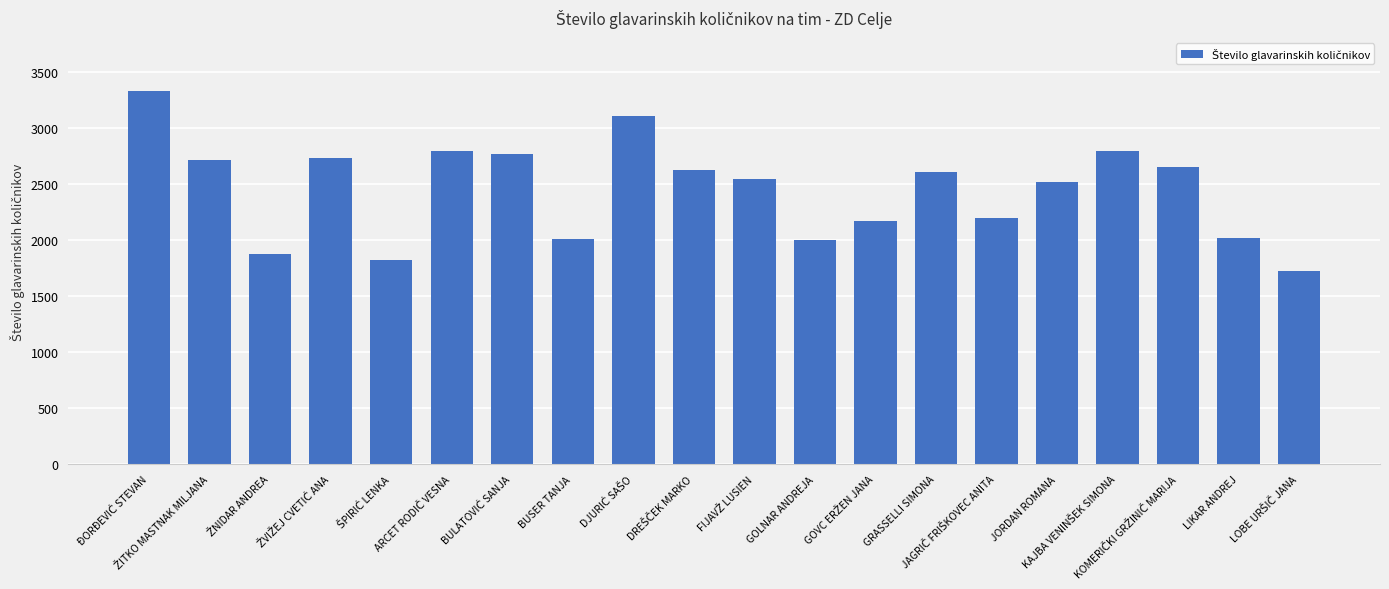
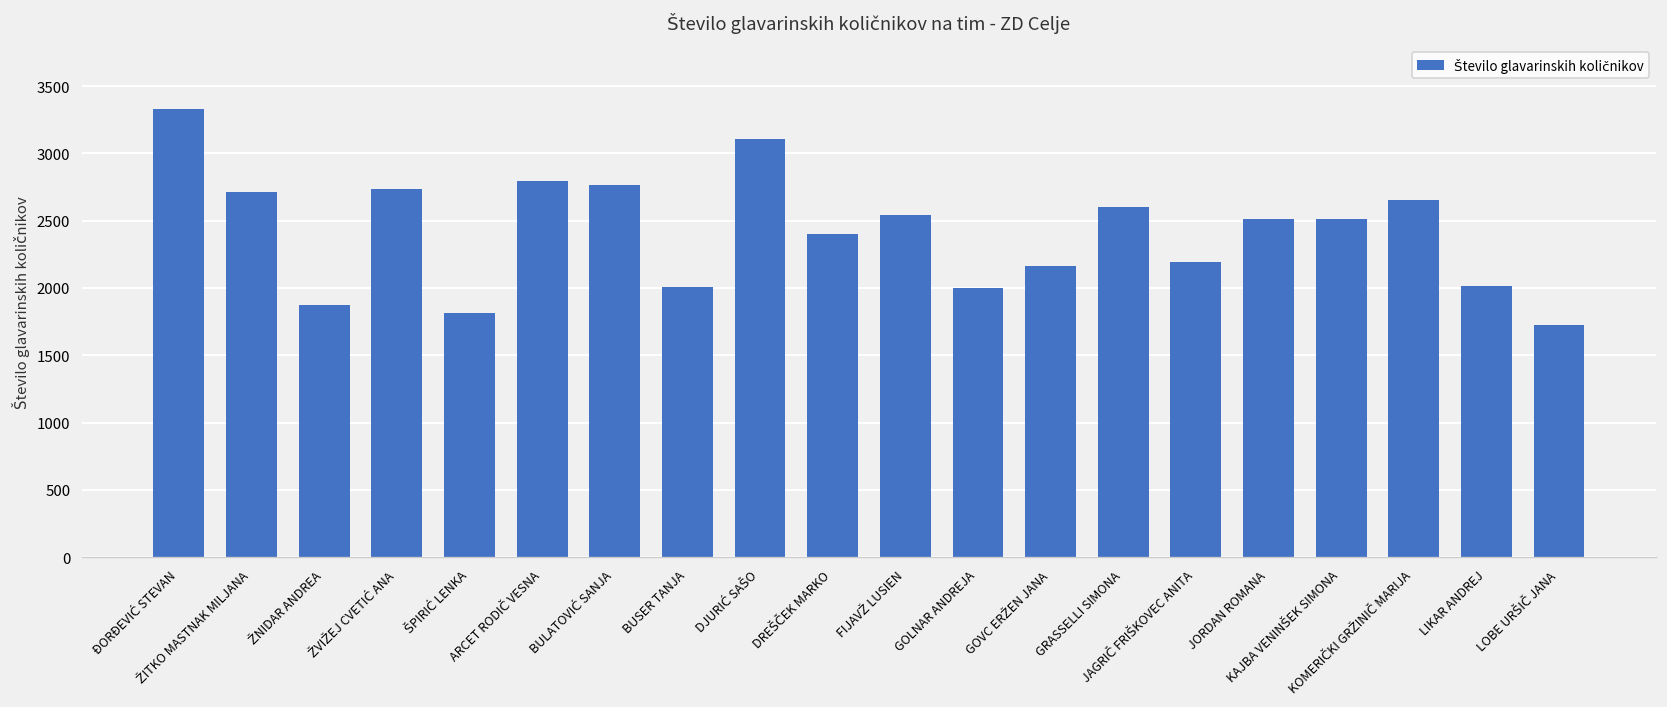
  {
    "ĐORĐEVIĆ STEVAN": 3330,
    "ŽITKO MASTNAK MILJANA": 2710,
    "ŽNIDAR ANDREA": 1870,
    "ŽVIŽEJ CVETIĆ ANA": 2730,
    "ŠPIRIĆ LENKA": 1820,
    "ARCET RODIČ VESNA": 2790,
    "BULATOVIĆ SANJA": 2770,
    "BUSER TANJA": 2010,
    "DJURIĆ SAŠO": 3110,
-   "DREŠČEK MARKO": 2620,
+   "DREŠČEK MARKO": 2400,
    "FIJAVŽ LUSIEN": 2540,
    "GOLNAR ANDREJA": 2000,
    "GOVC ERŽEN JANA": 2170,
    "GRASSELLI SIMONA": 2600,
    "JAGRIČ FRIŠKOVEC ANITA": 2190,
    "JORDAN ROMANA": 2510,
-   "KAJBA VENINŠEK SIMONA": 2790,
+   "KAJBA VENINŠEK SIMONA": 2510,
    "KOMERIČKI GRŽINIČ MARIJA": 2650,
    "LIKAR ANDREJ": 2020,
    "LOBE URŠIČ JANA": 1720
  }
